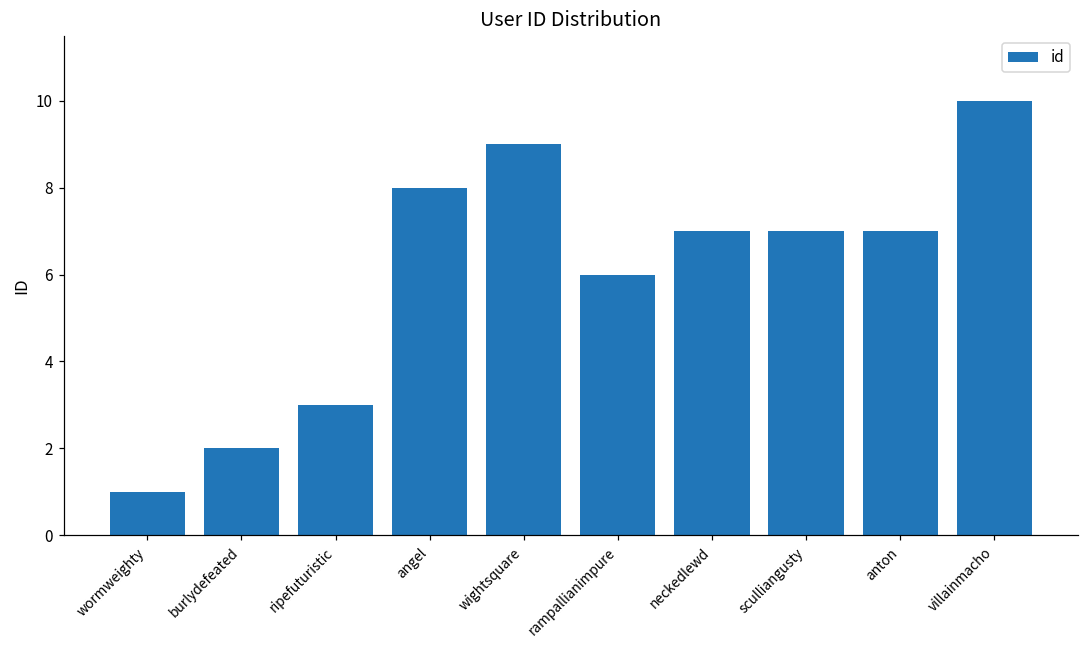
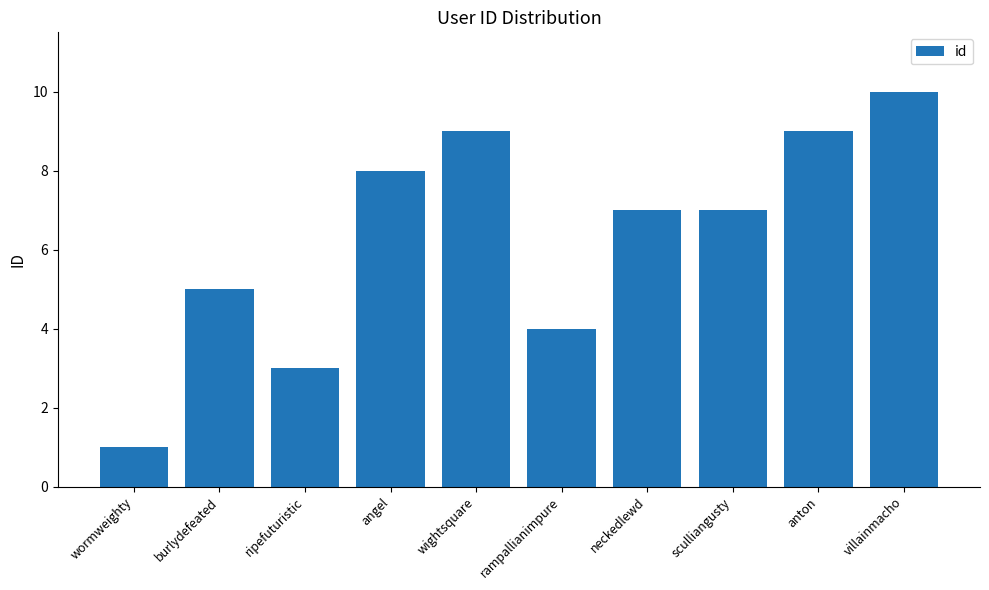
  {
    "wormweighty": 1,
-   "burlydefeated": 2,
+   "burlydefeated": 5,
    "ripefuturistic": 3,
    "angel": 8,
    "wightsquare": 9,
-   "rampallianimpure": 6,
+   "rampallianimpure": 4,
    "neckedlewd": 7,
    "sculliangusty": 7,
-   "anton": 7,
+   "anton": 9,
    "villainmacho": 10
  }
